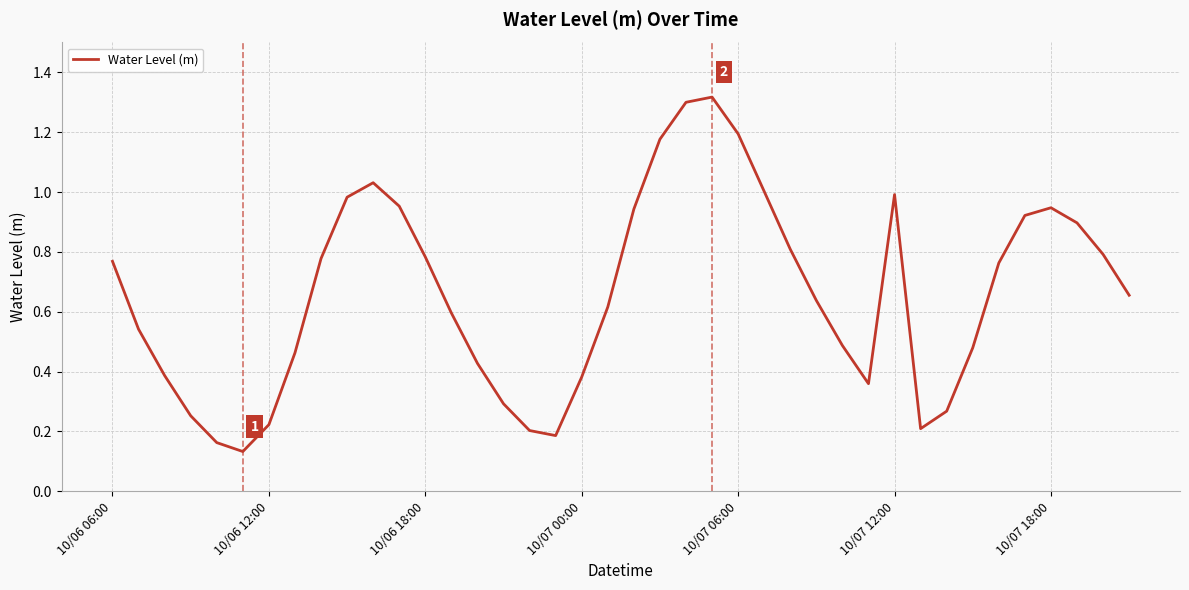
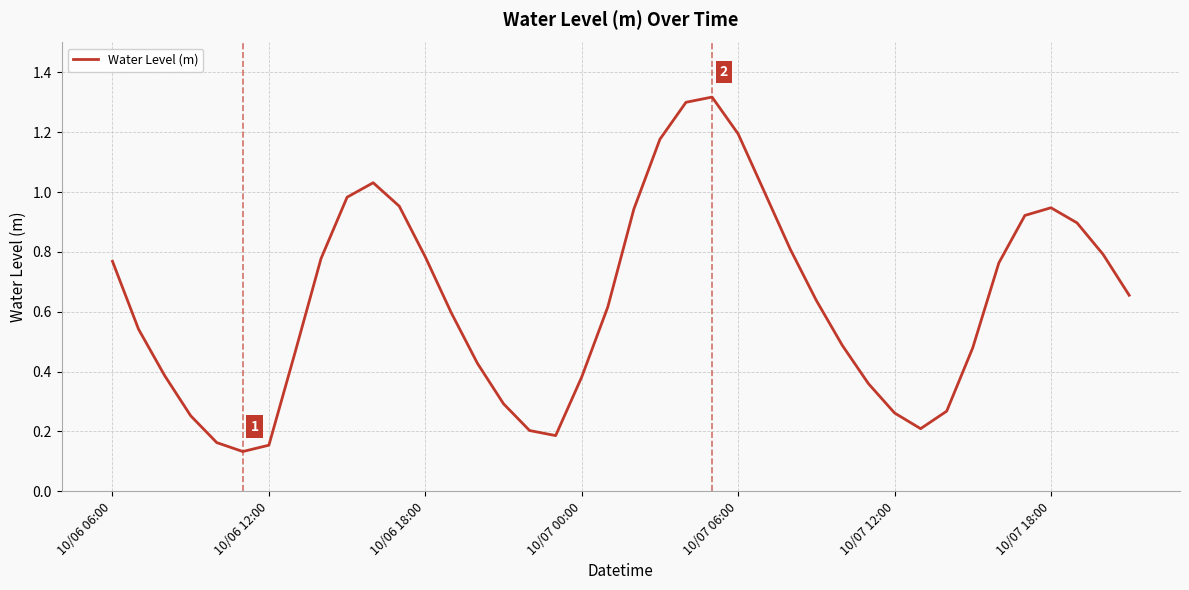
  {
    "10/06 06:00": 0.77,
-   "10/06 12:00": 0.22,
+   "10/06 12:00": 0.15,
    "10/06 18:00": 0.78,
    "10/07 00:00": 0.38,
    "10/07 06:00": 1.19,
-   "10/07 12:00": 0.99,
+   "10/07 12:00": 0.26,
    "10/07 18:00": 0.95
  }
